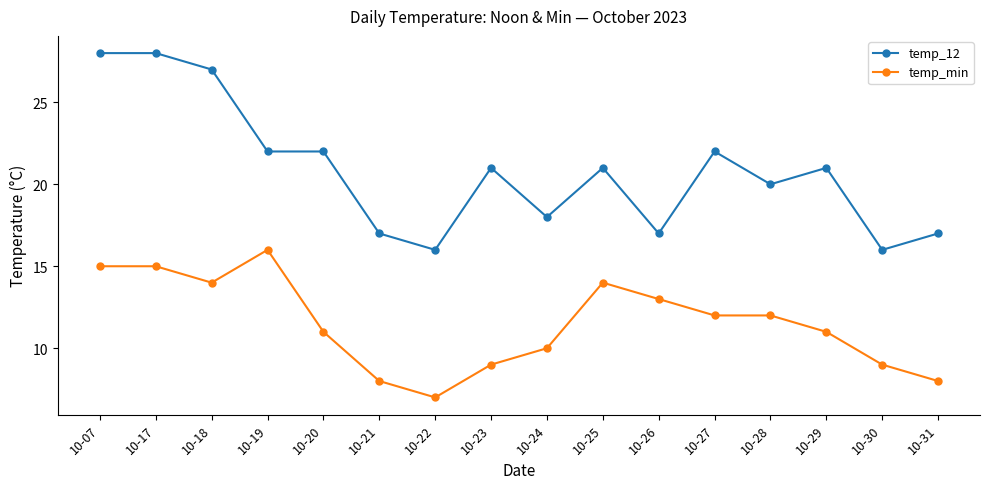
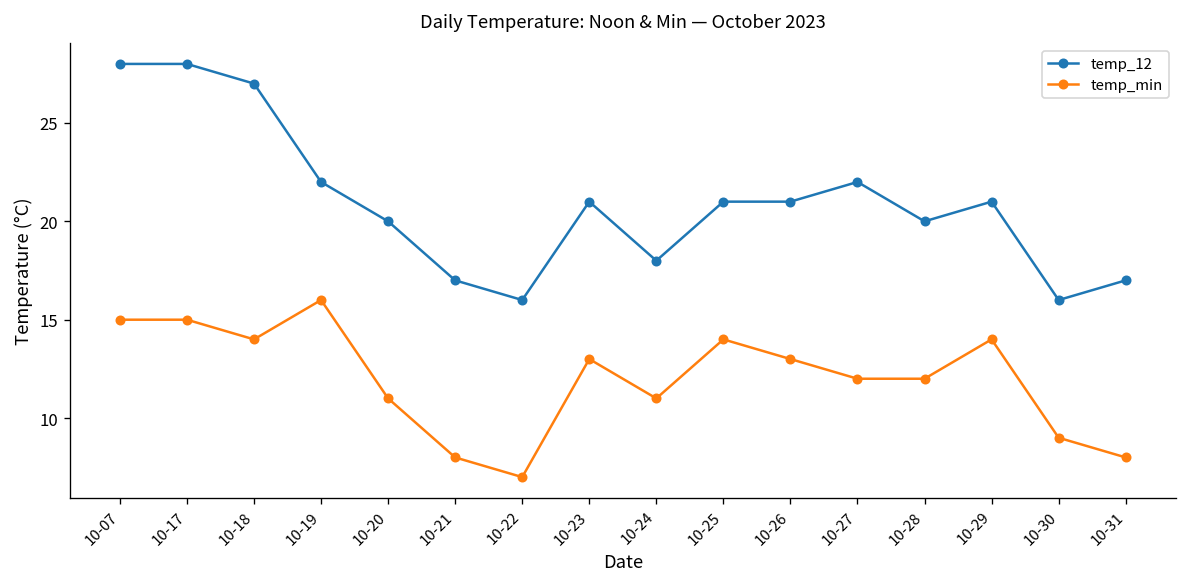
  {
    "temp_12": {
      "10-07": 28,
      "10-17": 28,
      "10-18": 27,
      "10-19": 22,
-     "10-20": 22,
+     "10-20": 20,
      "10-21": 17,
      "10-22": 16,
      "10-23": 21,
      "10-24": 18,
      "10-25": 21,
-     "10-26": 17,
+     "10-26": 21,
      "10-27": 22,
      "10-28": 20,
      "10-29": 21,
      "10-30": 16,
      "10-31": 17
    },
    "temp_min": {
      "10-07": 15,
      "10-17": 15,
      "10-18": 14,
      "10-19": 16,
      "10-20": 11,
      "10-21": 8,
      "10-22": 7,
-     "10-23": 9,
-     "10-24": 10,
+     "10-23": 13,
+     "10-24": 11,
      "10-25": 14,
      "10-26": 13,
      "10-27": 12,
      "10-28": 12,
-     "10-29": 11,
+     "10-29": 14,
      "10-30": 9,
      "10-31": 8
    }
  }
